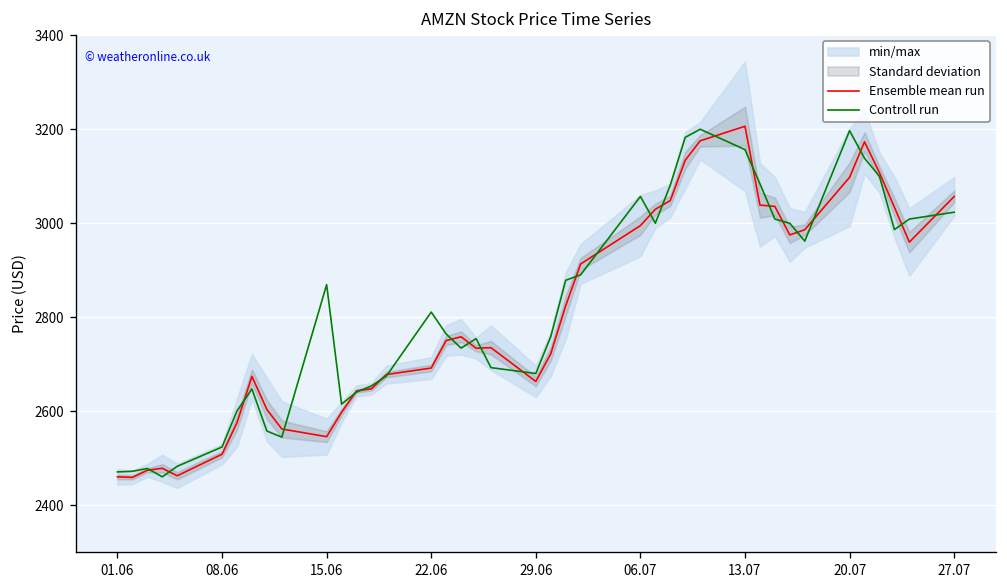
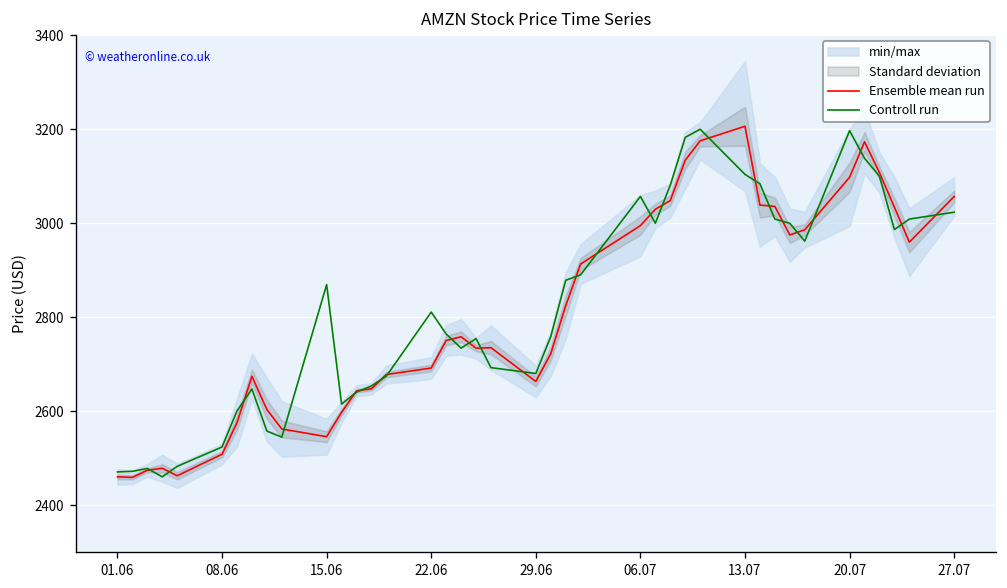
  {
    "Ensemble mean run": {
      "15.06": 2550,
      "22.06": 2690,
      "29.06": 2660,
      "06.07": 2990,
      "13.07": 3210,
      "20.07": 3100,
      "27.07": 3060
    },
    "Controll run": {
      "15.06": 2870,
      "22.06": 2810,
      "29.06": 2680,
-     "13.07": 3160,
+     "13.07": 3100,
      "27.07": 3020
    }
  }
